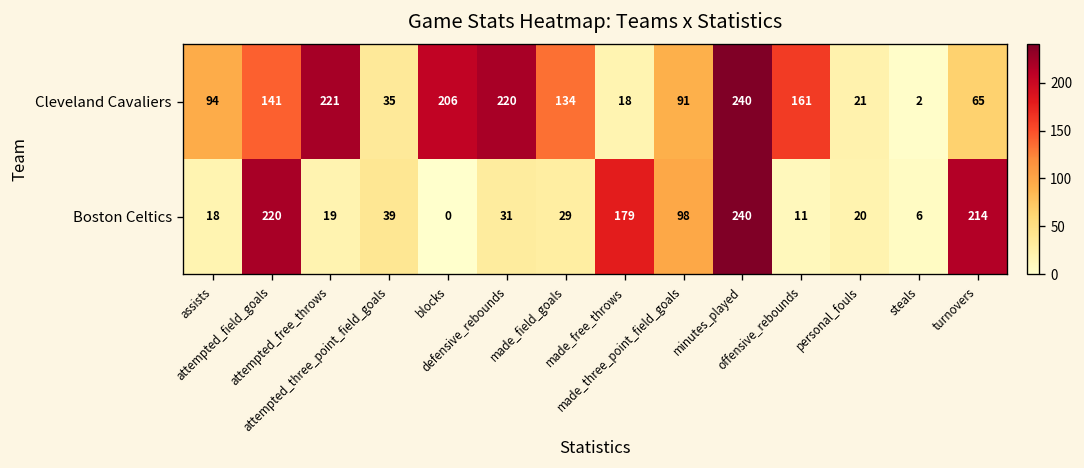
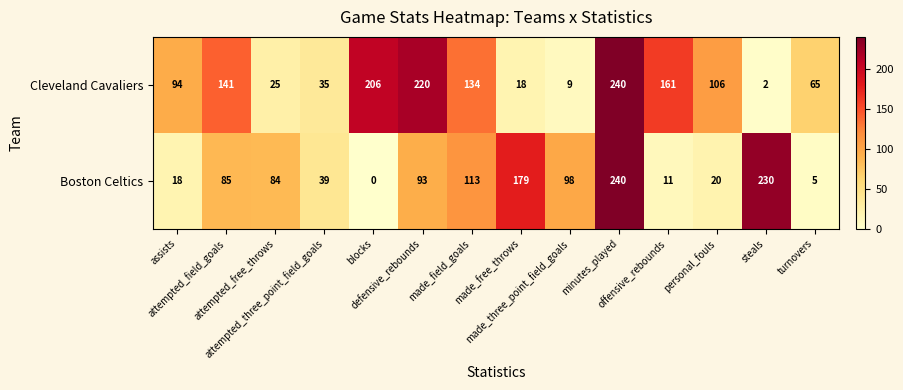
  {
    "Cleveland Cavaliers": {
      "assists": 94,
      "attempted_field_goals": 141,
-     "attempted_free_throws": 221,
+     "attempted_free_throws": 25,
      "attempted_three_point_field_goals": 35,
      "blocks": 206,
      "defensive_rebounds": 220,
      "made_field_goals": 134,
      "made_free_throws": 18,
-     "made_three_point_field_goals": 91,
+     "made_three_point_field_goals": 9,
      "minutes_played": 240,
      "offensive_rebounds": 161,
-     "personal_fouls": 21,
+     "personal_fouls": 106,
      "steals": 2,
      "turnovers": 65
    },
    "Boston Celtics": {
      "assists": 18,
-     "attempted_field_goals": 220,
-     "attempted_free_throws": 19,
+     "attempted_field_goals": 85,
+     "attempted_free_throws": 84,
      "attempted_three_point_field_goals": 39,
      "blocks": 0,
-     "defensive_rebounds": 31,
-     "made_field_goals": 29,
+     "defensive_rebounds": 93,
+     "made_field_goals": 113,
      "made_free_throws": 179,
      "made_three_point_field_goals": 98,
      "minutes_played": 240,
      "offensive_rebounds": 11,
      "personal_fouls": 20,
-     "steals": 6,
-     "turnovers": 214
+     "steals": 230,
+     "turnovers": 5
    }
  }
